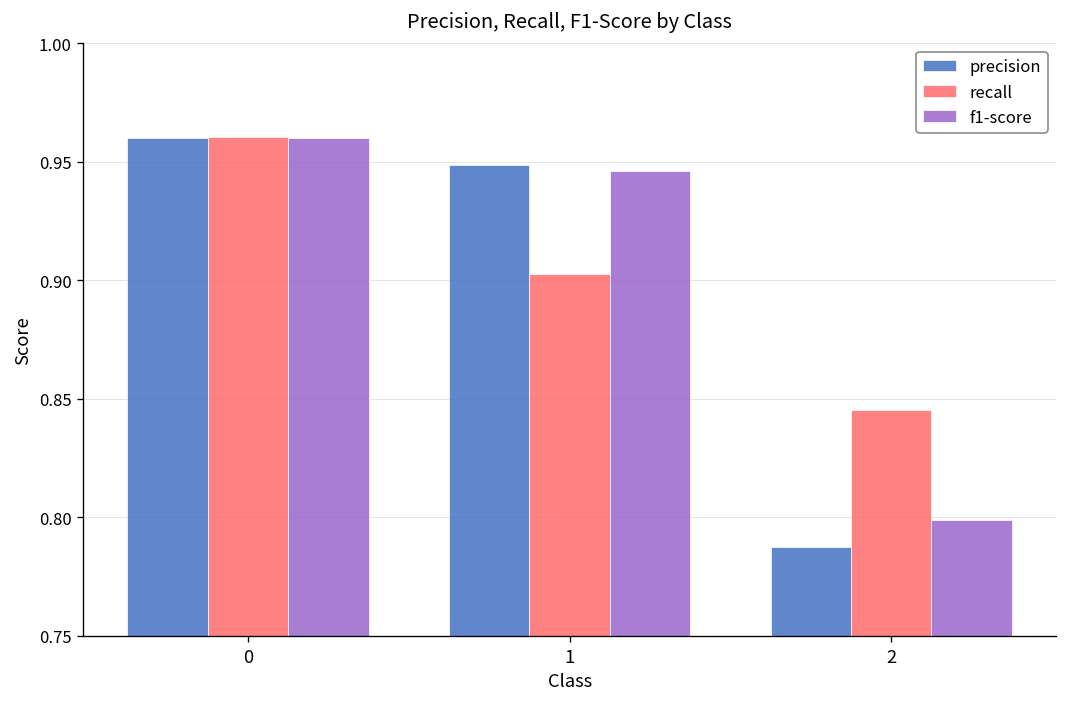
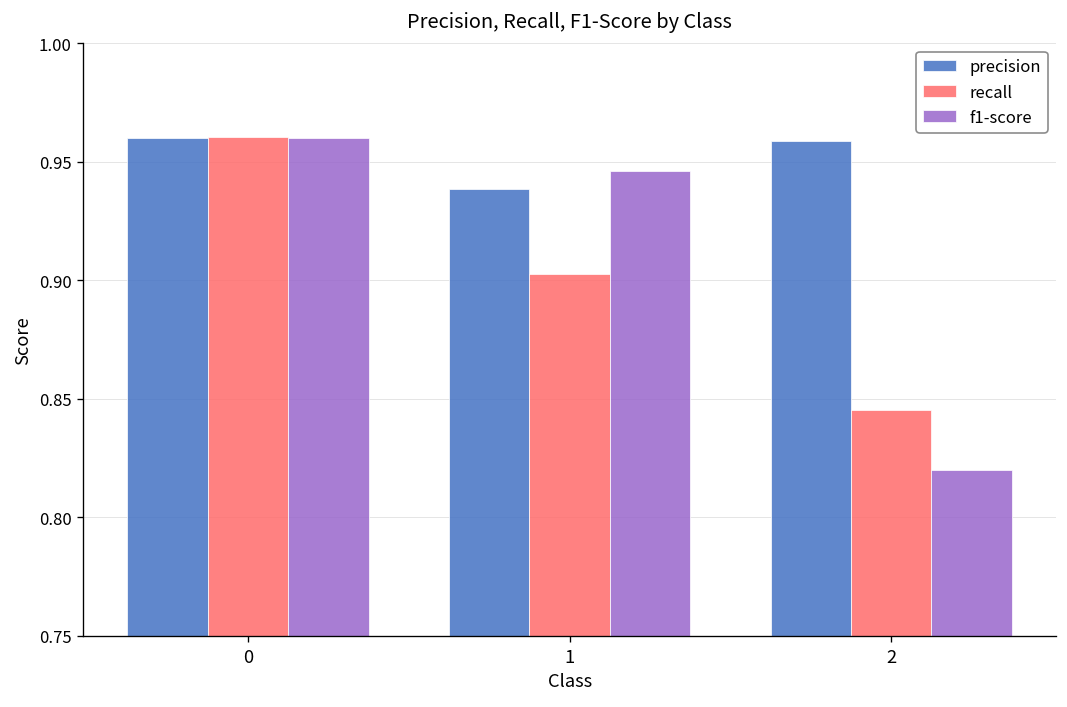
  {
    "precision": {
      "0": 0.960,
-     "1": 0.949,
-     "2": 0.788
+     "1": 0.939,
+     "2": 0.959
    },
    "recall": {
      "0": 0.960,
      "1": 0.903,
      "2": 0.845
    },
    "f1-score": {
      "0": 0.960,
      "1": 0.946,
-     "2": 0.799
+     "2": 0.820
    }
  }
